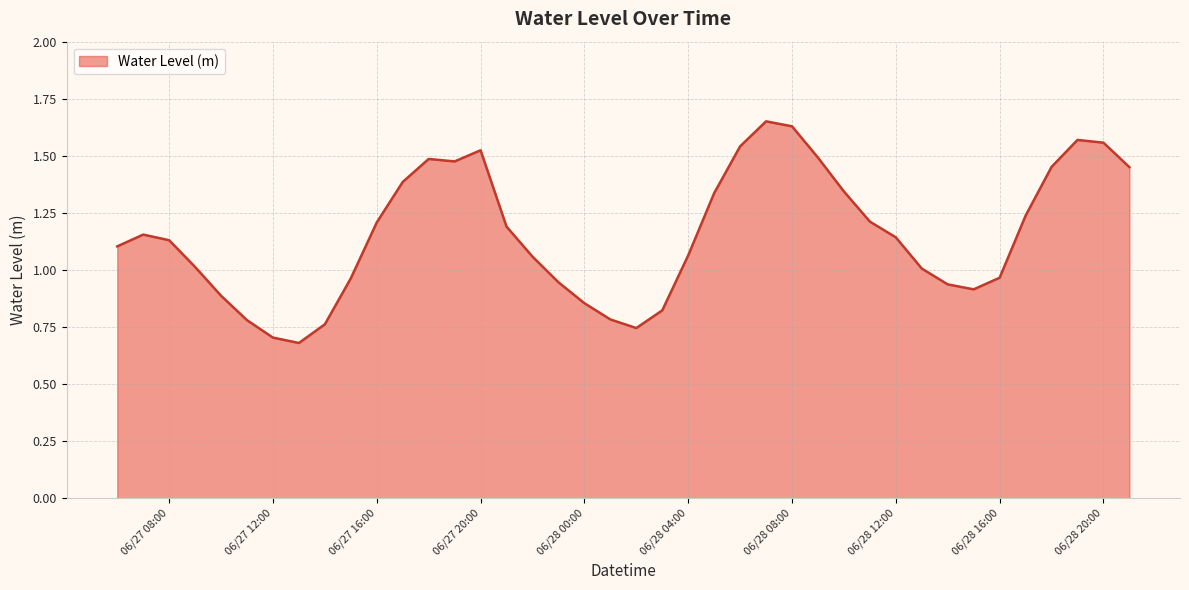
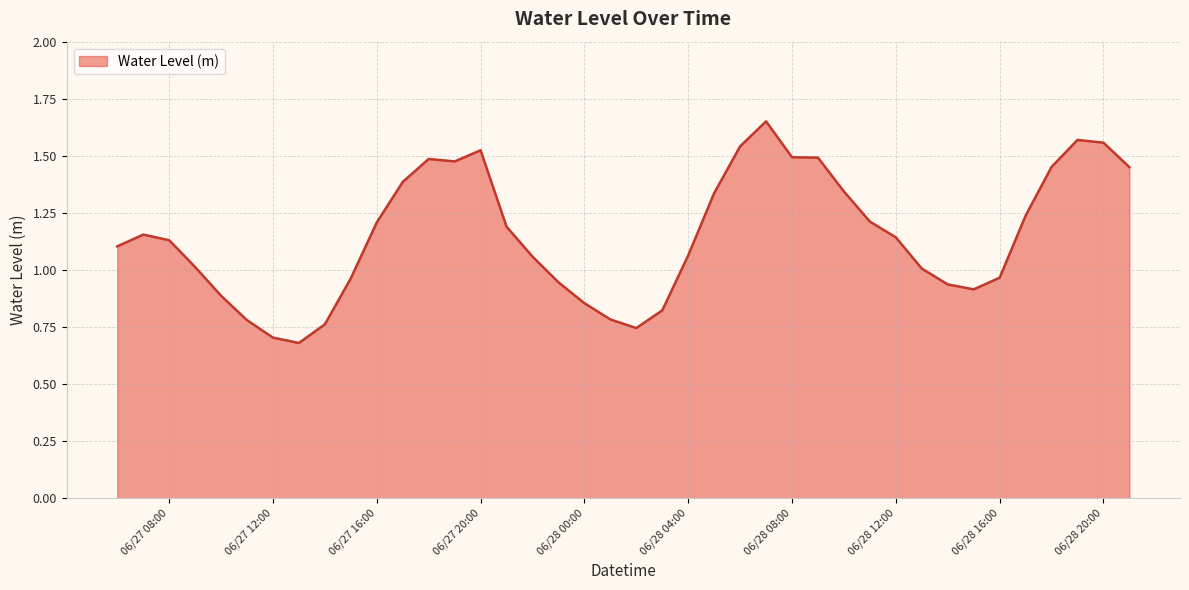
  {
    "06/27 08:00": 1.13,
    "06/27 12:00": 0.70,
    "06/27 16:00": 1.21,
    "06/27 20:00": 1.52,
    "06/28 00:00": 0.85,
    "06/28 04:00": 1.06,
-   "06/28 08:00": 1.63,
+   "06/28 08:00": 1.49,
    "06/28 12:00": 1.14,
    "06/28 16:00": 0.97,
    "06/28 20:00": 1.56
  }
